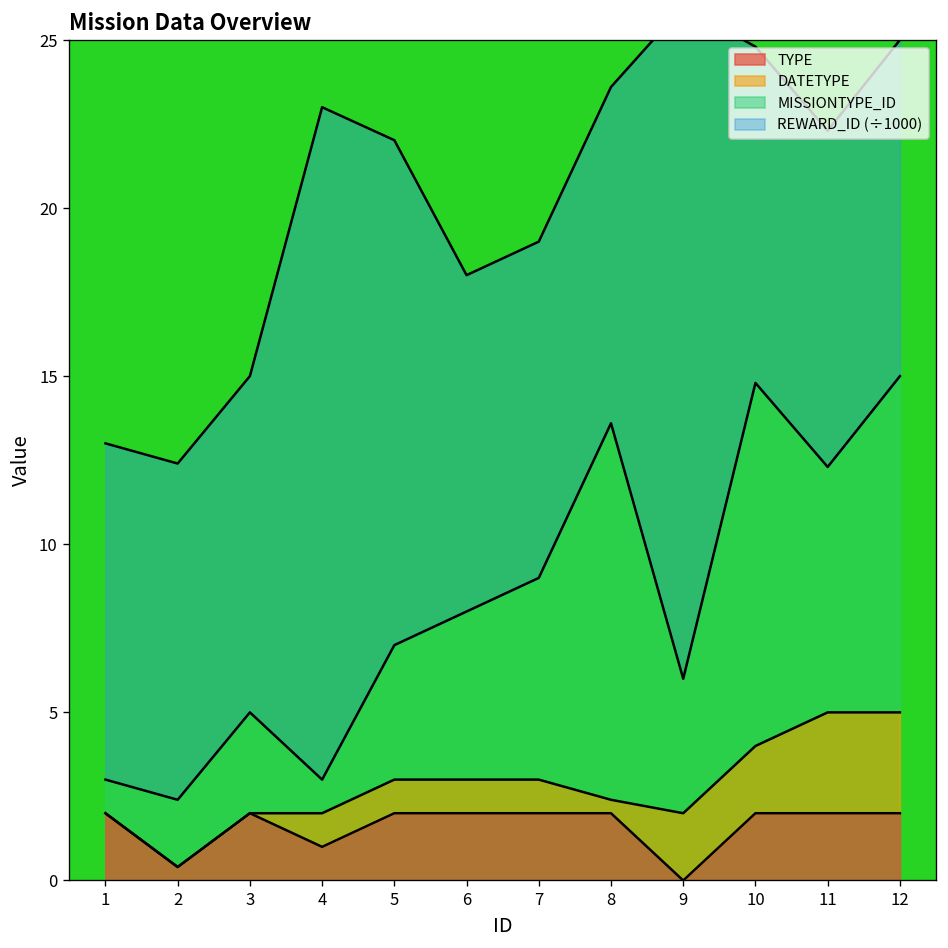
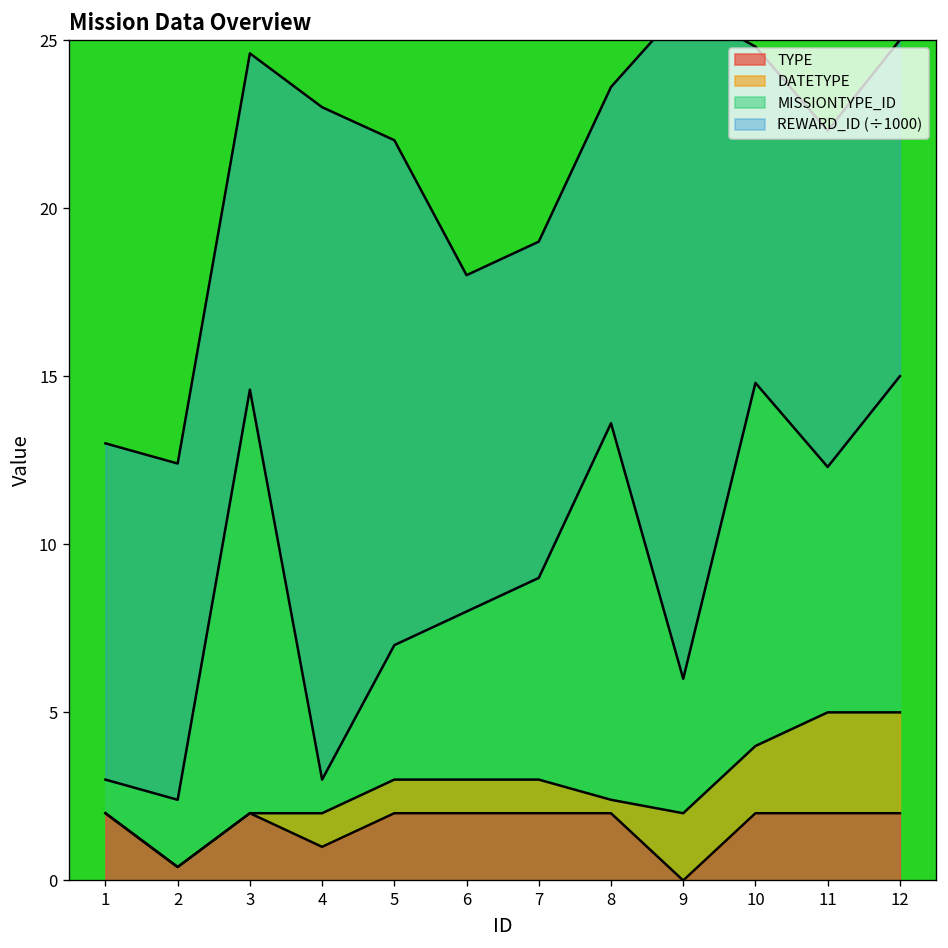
  {
    "TYPE": {
      "4": 1.0,
      "5": 2.0,
      "6": 2.0,
      "7": 2.0,
      "8": 2.0,
      "9": 0.0,
      "10": 2.0,
      "11": 2.0,
      "12": 2.0
    },
    "DATETYPE": {
      "4": 1.0,
      "5": 1.0,
      "6": 1.0,
      "7": 1.0,
      "8": 0.4,
      "9": 2.0,
      "10": 2.0,
      "11": 3.0,
      "12": 3.0
    },
    "MISSIONTYPE_ID": {
      "1": 1.0,
      "2": 2.0,
-     "3": 3.0,
+     "3": 12.6,
      "4": 1.0,
      "5": 4.0,
      "6": 5.0,
      "7": 6.0,
      "8": 11.2,
      "9": 4.0,
      "10": 10.8,
      "11": 7.3,
      "12": 10.0
    },
    "REWARD_ID (÷1000)": {
      "1": 10.0,
      "2": 10.0,
      "3": 10.0,
      "4": 20.0,
      "5": 15.0,
      "6": 10.0,
      "7": 10.0,
      "8": 10.0,
      "10": 10.0,
      "12": 10.0
    }
  }
